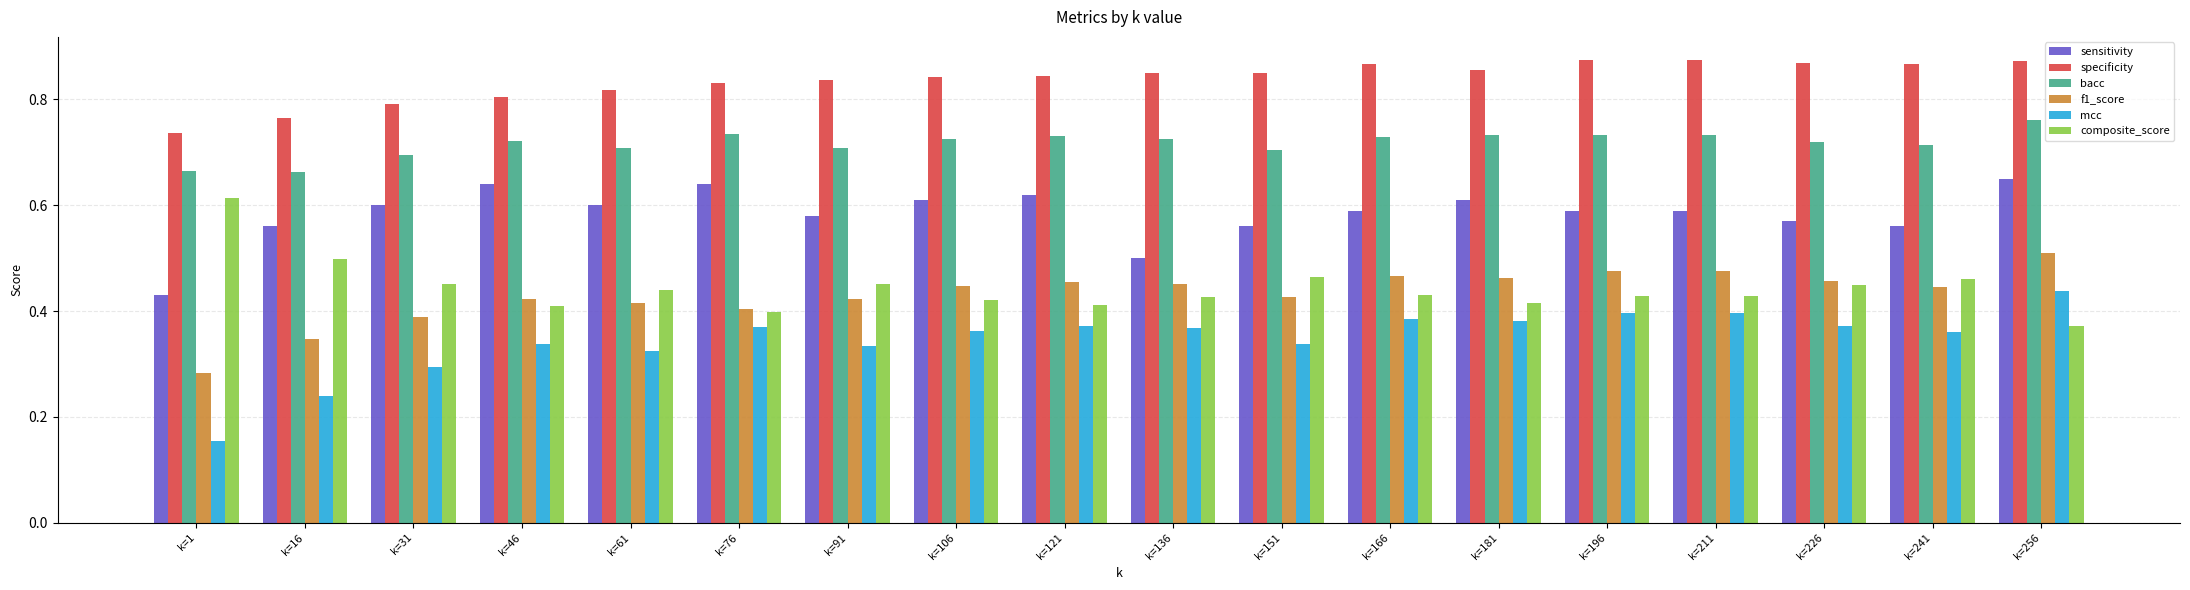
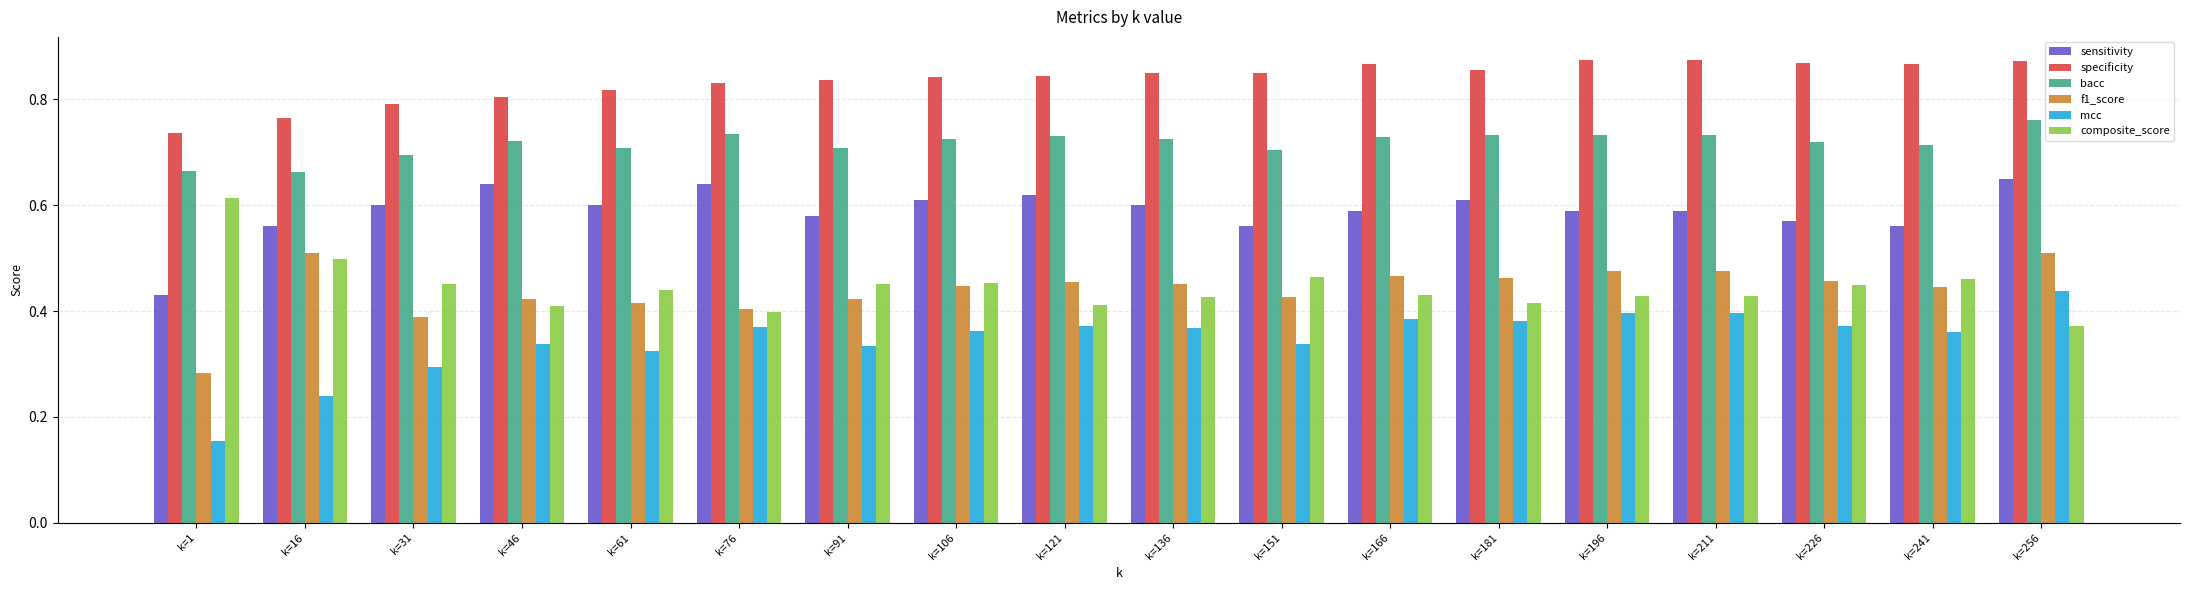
  {
    "sensitivity": {
      "k=1": 0.43,
      "k=16": 0.56,
      "k=31": 0.6,
      "k=46": 0.64,
      "k=61": 0.6,
      "k=76": 0.64,
      "k=91": 0.58,
      "k=106": 0.61,
      "k=121": 0.62,
-     "k=136": 0.5,
+     "k=136": 0.6,
      "k=151": 0.56,
      "k=166": 0.59,
      "k=181": 0.61,
      "k=196": 0.59,
      "k=211": 0.59,
      "k=226": 0.57,
      "k=241": 0.56,
      "k=256": 0.65
    },
    "specificity": {
      "k=1": 0.74,
      "k=16": 0.76,
      "k=31": 0.79,
      "k=46": 0.80,
      "k=61": 0.82,
      "k=76": 0.83,
      "k=91": 0.84,
      "k=106": 0.84,
      "k=121": 0.84,
      "k=136": 0.85,
      "k=151": 0.85,
      "k=166": 0.87,
      "k=181": 0.85,
      "k=196": 0.87,
      "k=211": 0.87,
      "k=226": 0.87,
      "k=241": 0.87,
      "k=256": 0.87
    },
    "bacc": {
      "k=1": 0.66,
      "k=16": 0.66,
      "k=31": 0.70,
      "k=46": 0.72,
      "k=61": 0.71,
      "k=76": 0.74,
      "k=91": 0.71,
      "k=106": 0.73,
      "k=121": 0.73,
      "k=136": 0.73,
      "k=151": 0.71,
      "k=166": 0.73,
      "k=181": 0.73,
      "k=196": 0.73,
      "k=211": 0.73,
      "k=226": 0.72,
      "k=241": 0.71,
      "k=256": 0.76
    },
    "f1_score": {
      "k=1": 0.28,
-     "k=16": 0.35,
+     "k=16": 0.51,
      "k=31": 0.39,
      "k=46": 0.42,
      "k=61": 0.42,
      "k=76": 0.40,
      "k=91": 0.42,
      "k=106": 0.45,
      "k=121": 0.45,
      "k=136": 0.45,
      "k=151": 0.43,
      "k=166": 0.47,
      "k=181": 0.46,
      "k=196": 0.48,
      "k=211": 0.48,
      "k=226": 0.46,
      "k=241": 0.45,
      "k=256": 0.51
    },
    "mcc": {
      "k=1": 0.16,
      "k=16": 0.24,
      "k=31": 0.29,
      "k=46": 0.34,
      "k=61": 0.33,
      "k=76": 0.37,
      "k=91": 0.33,
      "k=106": 0.36,
      "k=121": 0.37,
      "k=136": 0.37,
      "k=151": 0.34,
      "k=166": 0.38,
      "k=181": 0.38,
      "k=196": 0.40,
      "k=211": 0.40,
      "k=226": 0.37,
      "k=241": 0.36,
      "k=256": 0.44
    },
    "composite_score": {
      "k=1": 0.61,
      "k=16": 0.50,
      "k=31": 0.45,
      "k=46": 0.41,
      "k=61": 0.44,
      "k=76": 0.40,
      "k=91": 0.45,
-     "k=106": 0.42,
+     "k=106": 0.45,
      "k=121": 0.41,
      "k=136": 0.43,
      "k=151": 0.46,
      "k=166": 0.43,
      "k=181": 0.42,
      "k=196": 0.43,
      "k=211": 0.43,
      "k=226": 0.45,
      "k=241": 0.46,
      "k=256": 0.37
    }
  }
